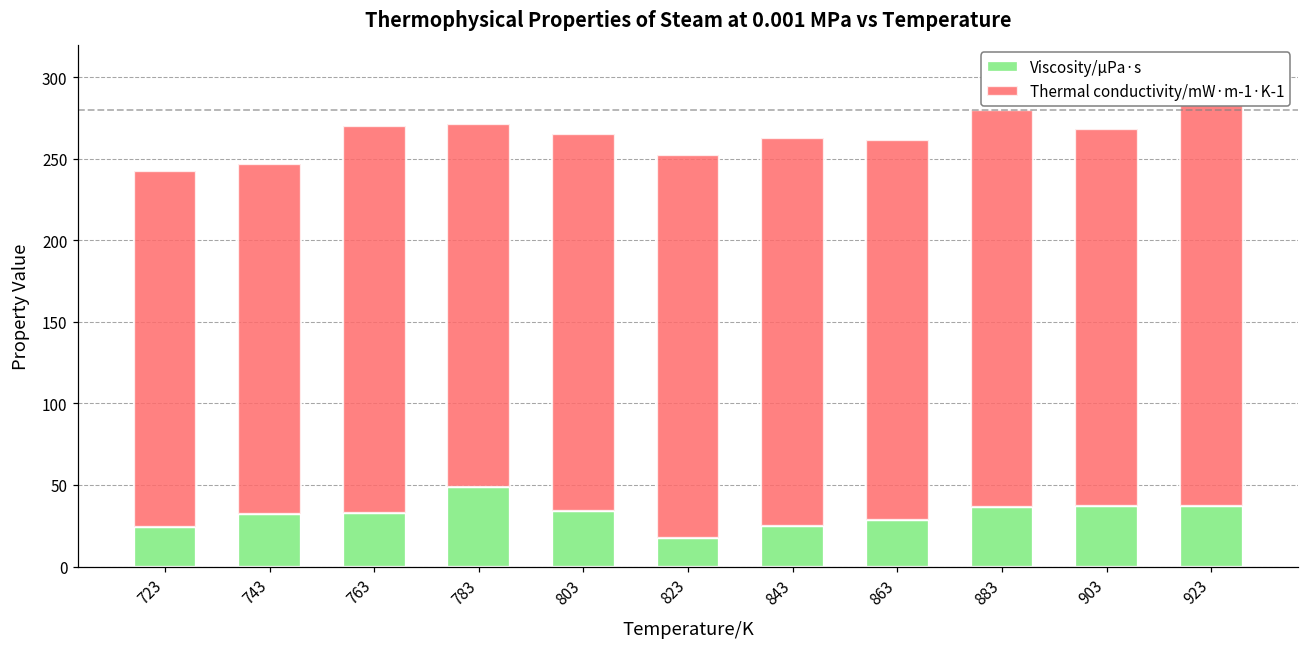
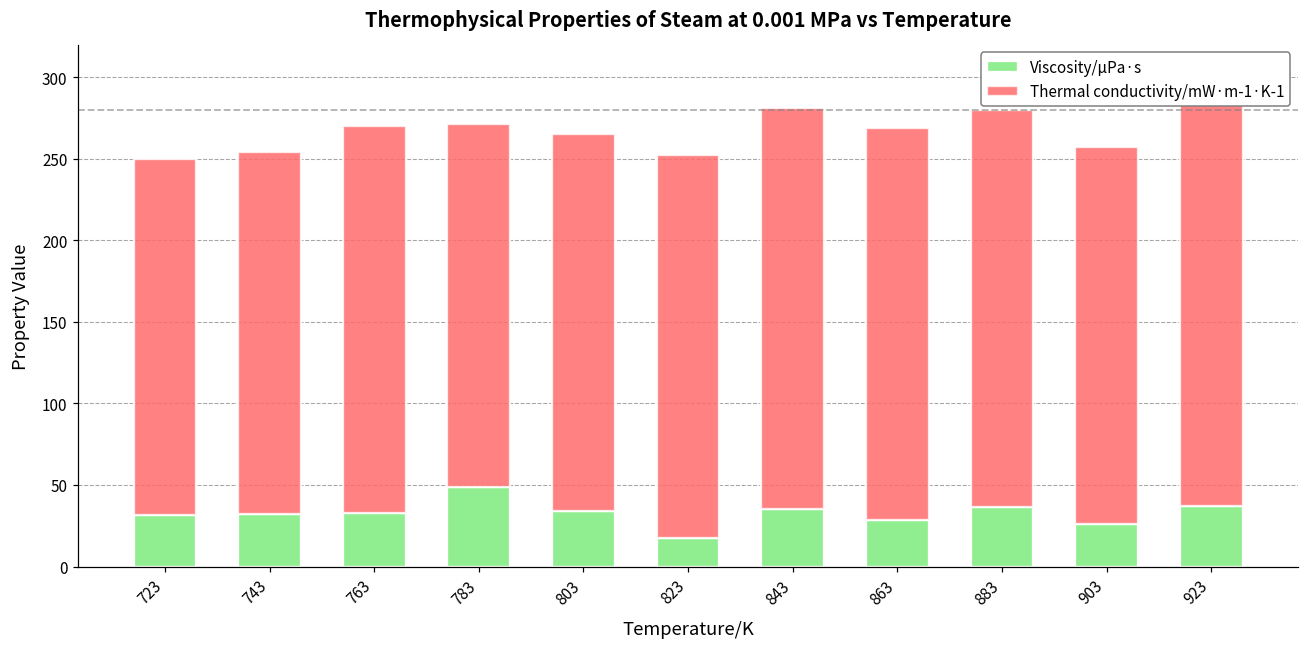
  {
    "Viscosity/μPa·s": {
-     "723": 24,
+     "723": 31,
      "743": 32,
      "763": 33,
      "783": 49,
      "803": 34,
      "823": 17,
-     "843": 25,
+     "843": 35,
      "863": 29,
      "883": 36,
-     "903": 37,
+     "903": 26,
      "923": 37
    },
    "Thermal conductivity/mW·m-1·K-1": {
      "723": 218,
-     "743": 215,
+     "743": 222,
      "763": 238,
      "783": 222,
      "803": 232,
      "823": 235,
-     "843": 238,
-     "863": 233,
+     "843": 246,
+     "863": 241,
      "883": 244,
      "903": 231
    }
  }
